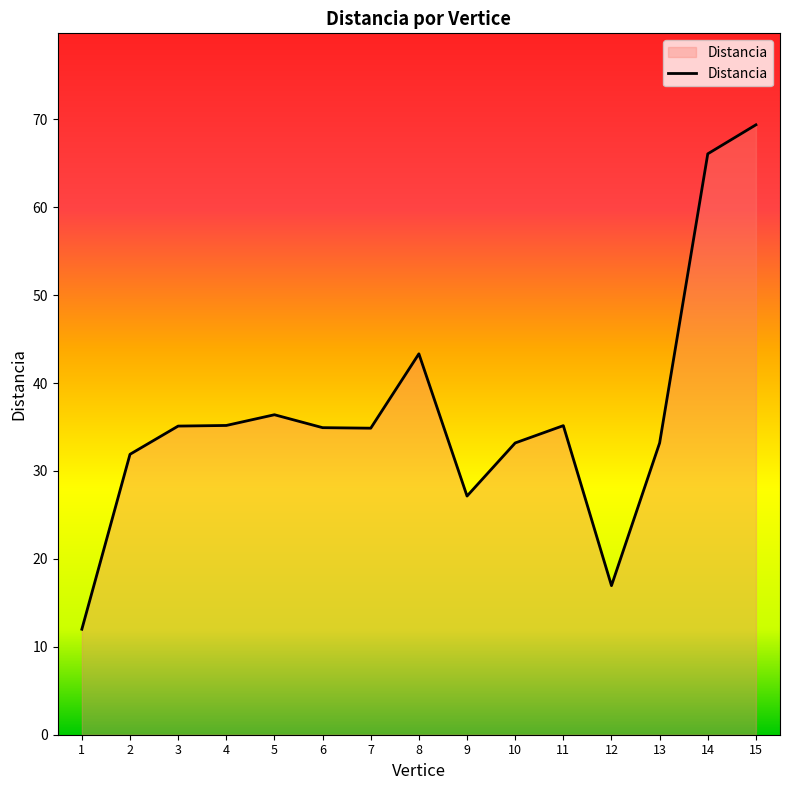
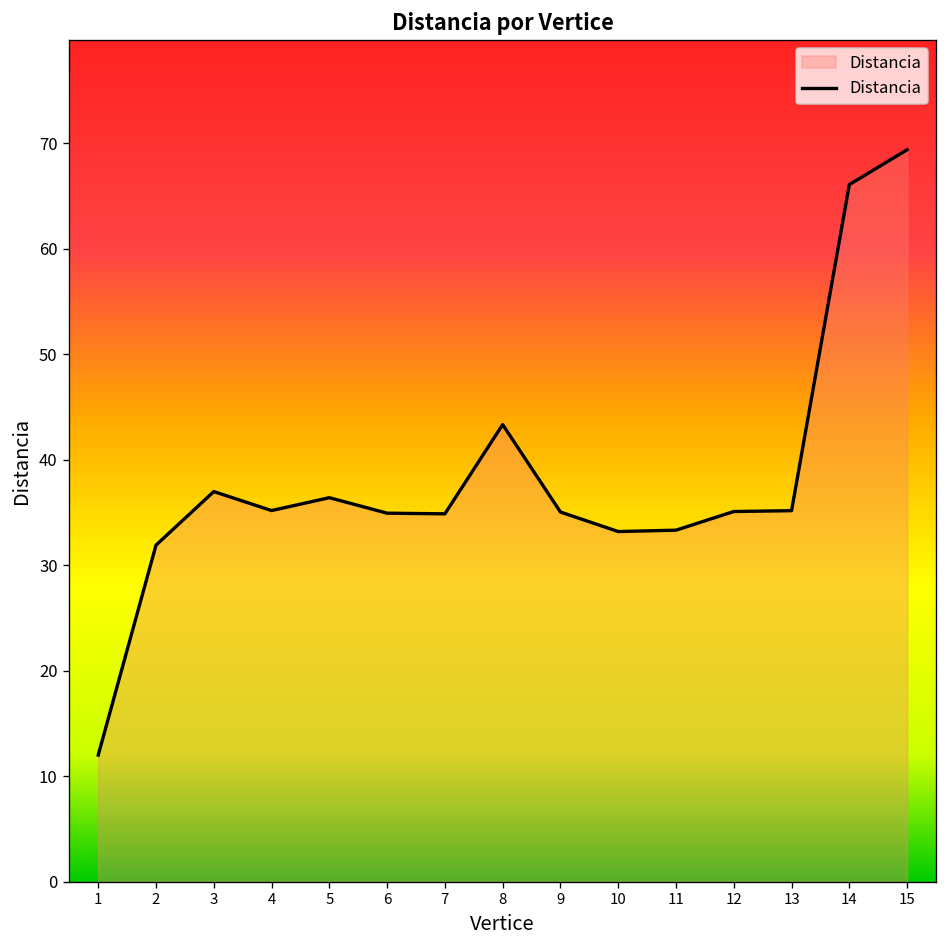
  {
    "1": 12,
    "2": 32,
-   "3": 35,
+   "3": 37,
    "4": 35,
    "5": 36,
    "6": 35,
    "7": 35,
    "8": 43,
-   "9": 27,
+   "9": 35,
    "10": 33,
-   "11": 35,
-   "12": 17,
-   "13": 33,
+   "11": 33,
+   "12": 35,
+   "13": 35,
    "14": 66,
    "15": 69
  }
